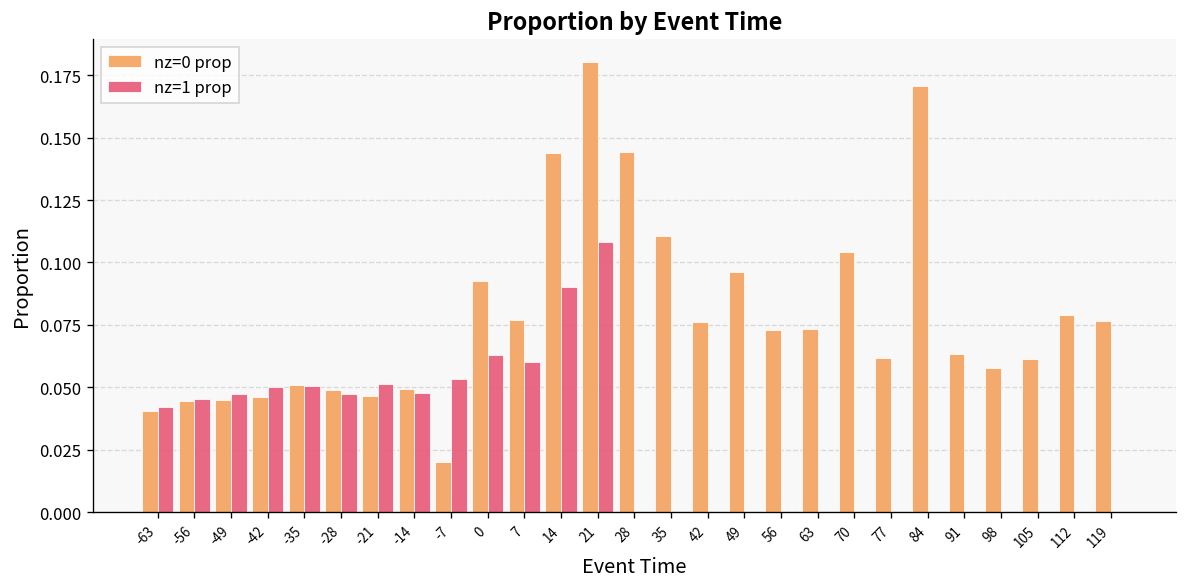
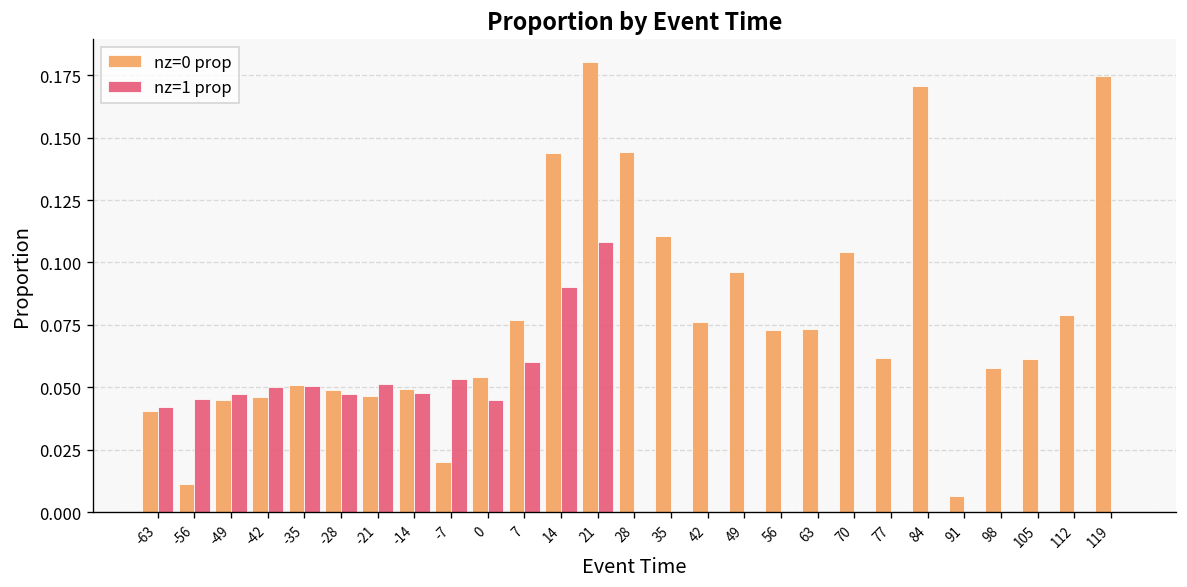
  {
    "nz=0 prop": {
      "-63": 0.040,
-     "-56": 0.044,
+     "-56": 0.011,
      "-49": 0.045,
      "-42": 0.046,
      "-35": 0.051,
      "-28": 0.049,
      "-21": 0.046,
      "-14": 0.049,
      "-7": 0.020,
-     "0": 0.093,
+     "0": 0.054,
      "7": 0.077,
      "14": 0.144,
      "21": 0.180,
      "28": 0.144,
      "35": 0.111,
      "42": 0.076,
      "49": 0.096,
      "56": 0.073,
      "63": 0.073,
      "70": 0.104,
      "77": 0.062,
      "84": 0.171,
-     "91": 0.063,
+     "91": 0.006,
      "98": 0.058,
      "105": 0.061,
      "112": 0.079,
-     "119": 0.076
+     "119": 0.175
    },
    "nz=1 prop": {
      "-63": 0.042,
      "-56": 0.045,
      "-49": 0.047,
      "-42": 0.050,
      "-35": 0.051,
      "-28": 0.047,
      "-21": 0.051,
      "-14": 0.048,
      "-7": 0.053,
-     "0": 0.063,
+     "0": 0.045,
      "7": 0.060,
      "14": 0.090,
      "21": 0.108,
      "28": 0.000,
      "35": 0.000,
      "42": 0.000,
      "49": 0.000,
      "56": 0.000,
      "63": 0.000,
      "70": 0.000,
      "77": 0.000,
      "84": 0.000,
      "91": 0.000,
      "98": 0.000,
      "105": 0.000,
      "112": 0.000,
      "119": 0.000
    }
  }
